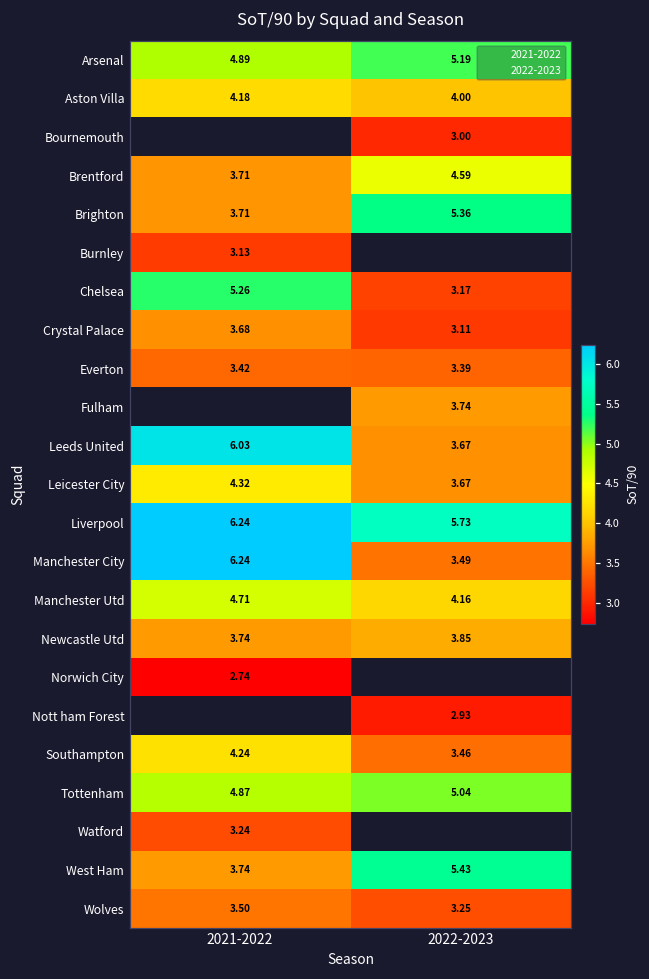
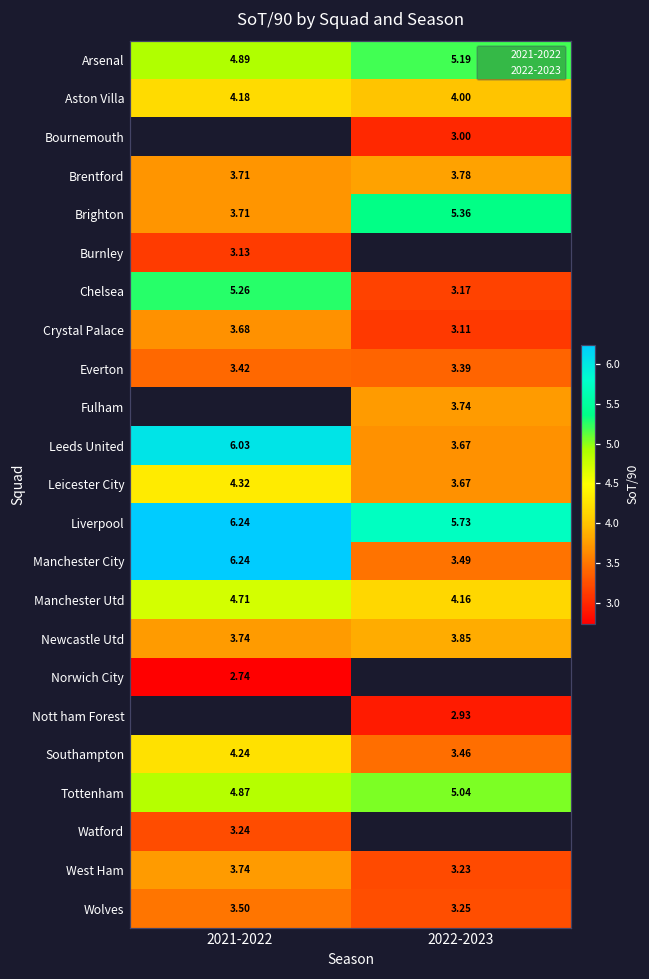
  {
    "Arsenal": {
      "2021-2022": 4.89,
      "2022-2023": 5.19
    },
    "Aston Villa": {
      "2021-2022": 4.18,
      "2022-2023": 4.00
    },
    "Bournemouth": {
      "2022-2023": 3.00
    },
    "Brentford": {
      "2021-2022": 3.71,
-     "2022-2023": 4.59
+     "2022-2023": 3.78
    },
    "Brighton": {
      "2021-2022": 3.71,
      "2022-2023": 5.36
    },
    "Burnley": {
      "2021-2022": 3.13
    },
    "Chelsea": {
      "2021-2022": 5.26,
      "2022-2023": 3.17
    },
    "Crystal Palace": {
      "2021-2022": 3.68,
      "2022-2023": 3.11
    },
    "Everton": {
      "2021-2022": 3.42,
      "2022-2023": 3.39
    },
    "Fulham": {
      "2022-2023": 3.74
    },
    "Leeds United": {
      "2021-2022": 6.03,
      "2022-2023": 3.67
    },
    "Leicester City": {
      "2021-2022": 4.32,
      "2022-2023": 3.67
    },
    "Liverpool": {
      "2021-2022": 6.24,
      "2022-2023": 5.73
    },
    "Manchester City": {
      "2021-2022": 6.24,
      "2022-2023": 3.49
    },
    "Manchester Utd": {
      "2021-2022": 4.71,
      "2022-2023": 4.16
    },
    "Newcastle Utd": {
      "2021-2022": 3.74,
      "2022-2023": 3.85
    },
    "Norwich City": {
      "2021-2022": 2.74
    },
    "Nott ham Forest": {
      "2022-2023": 2.93
    },
    "Southampton": {
      "2021-2022": 4.24,
      "2022-2023": 3.46
    },
    "Tottenham": {
      "2021-2022": 4.87,
      "2022-2023": 5.04
    },
    "Watford": {
      "2021-2022": 3.24
    },
    "West Ham": {
      "2021-2022": 3.74,
-     "2022-2023": 5.43
+     "2022-2023": 3.23
    },
    "Wolves": {
      "2021-2022": 3.50,
      "2022-2023": 3.25
    }
  }
